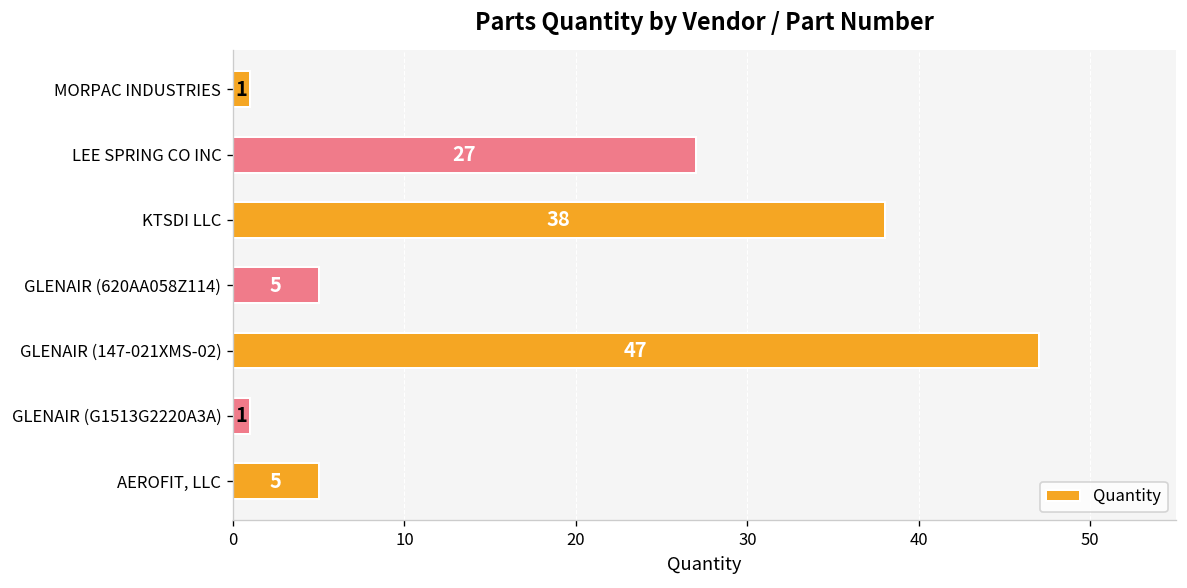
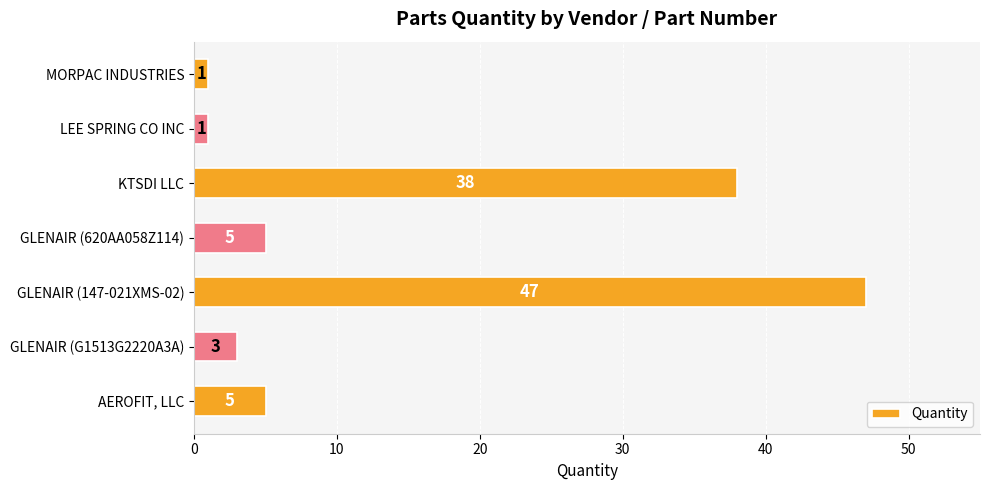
  {
    "MORPAC INDUSTRIES": 1,
-   "LEE SPRING CO INC": 27,
+   "LEE SPRING CO INC": 1,
    "KTSDI LLC": 38,
    "GLENAIR (620AA058Z114)": 5,
    "GLENAIR (147-021XMS-02)": 47,
-   "GLENAIR (G1513G2220A3A)": 1,
+   "GLENAIR (G1513G2220A3A)": 3,
    "AEROFIT, LLC": 5
  }
